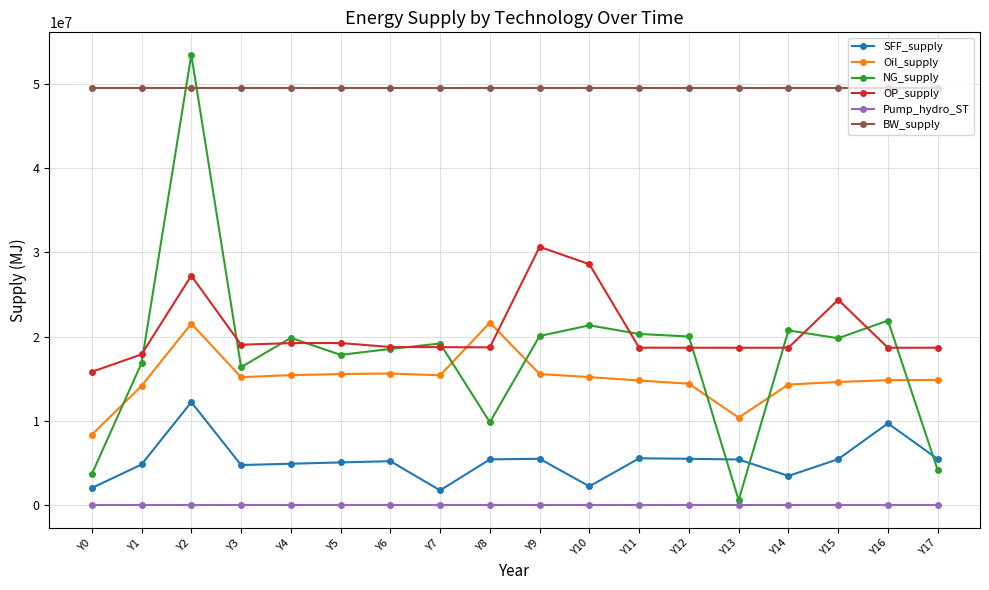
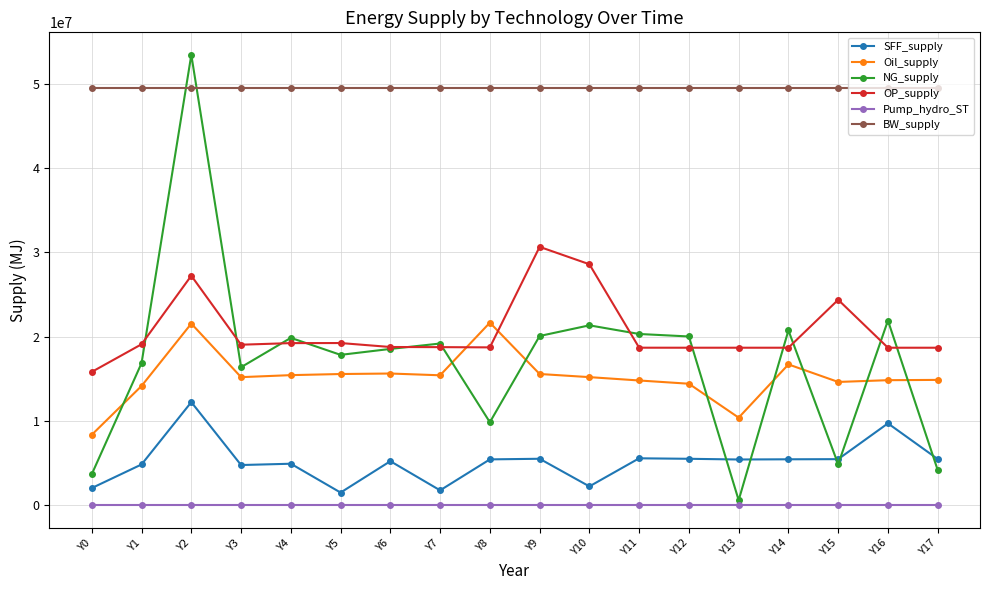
  {
    "SFF_supply": {
      "Y0": 2000000,
      "Y1": 5000000,
      "Y2": 12000000,
      "Y3": 5000000,
      "Y4": 5000000,
-     "Y5": 5000000,
+     "Y5": 2000000,
      "Y6": 5000000,
      "Y7": 2000000,
      "Y8": 5000000,
      "Y9": 6000000,
      "Y10": 2000000,
      "Y11": 6000000,
      "Y12": 6000000,
      "Y13": 5000000,
-     "Y14": 3000000,
+     "Y14": 5000000,
      "Y15": 5000000,
      "Y16": 10000000,
      "Y17": 5000000
    },
    "Oil_supply": {
      "Y0": 8000000,
      "Y1": 14000000,
      "Y2": 22000000,
      "Y3": 15000000,
      "Y4": 15000000,
      "Y5": 16000000,
      "Y6": 16000000,
      "Y7": 15000000,
      "Y8": 22000000,
      "Y9": 16000000,
      "Y10": 15000000,
      "Y11": 15000000,
      "Y12": 14000000,
      "Y13": 10000000,
-     "Y14": 14000000,
+     "Y14": 17000000,
      "Y15": 15000000,
      "Y16": 15000000,
      "Y17": 15000000
    },
    "NG_supply": {
      "Y0": 4000000,
      "Y1": 17000000,
      "Y2": 53000000,
      "Y3": 16000000,
      "Y4": 20000000,
      "Y5": 18000000,
      "Y7": 19000000,
      "Y8": 10000000,
      "Y9": 20000000,
      "Y10": 21000000,
      "Y11": 20000000,
      "Y12": 20000000,
      "Y13": 1000000,
      "Y14": 21000000,
-     "Y15": 20000000,
+     "Y15": 5000000,
      "Y16": 22000000,
      "Y17": 4000000
    },
    "OP_supply": {
      "Y0": 16000000,
-     "Y1": 18000000,
+     "Y1": 19000000,
      "Y2": 27000000,
      "Y3": 19000000,
      "Y4": 19000000,
      "Y5": 19000000,
      "Y7": 19000000,
      "Y8": 19000000,
      "Y9": 31000000,
      "Y10": 29000000,
      "Y11": 19000000,
      "Y12": 19000000,
      "Y13": 19000000,
      "Y14": 19000000,
      "Y15": 24000000,
      "Y16": 19000000,
      "Y17": 19000000
    },
    "Pump_hydro_ST": {
      "Y0": 0,
      "Y1": 0,
      "Y2": 0,
      "Y3": 0,
      "Y4": 0,
      "Y5": 0,
      "Y6": 0,
      "Y7": 0,
      "Y8": 0,
      "Y9": 0,
      "Y10": 0,
      "Y11": 0,
      "Y12": 0,
      "Y13": 0,
      "Y14": 0,
      "Y15": 0,
      "Y16": 0,
      "Y17": 0
    },
    "BW_supply": {
      "Y0": 50000000,
      "Y1": 50000000,
      "Y2": 50000000,
      "Y3": 50000000,
      "Y4": 50000000,
      "Y5": 50000000,
      "Y6": 50000000,
      "Y7": 50000000,
      "Y8": 50000000,
      "Y9": 50000000,
      "Y10": 50000000,
      "Y11": 50000000,
      "Y12": 50000000,
      "Y13": 50000000,
      "Y14": 50000000,
      "Y15": 50000000
    }
  }
